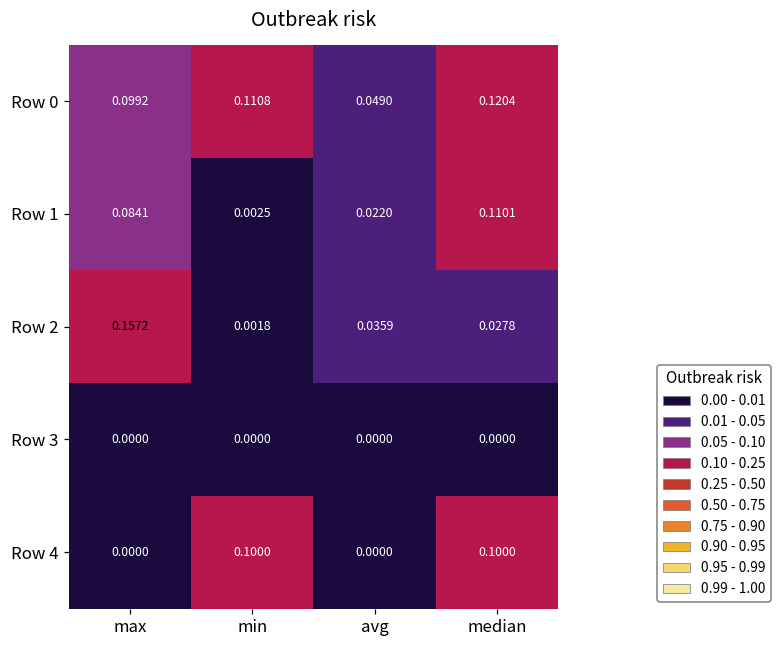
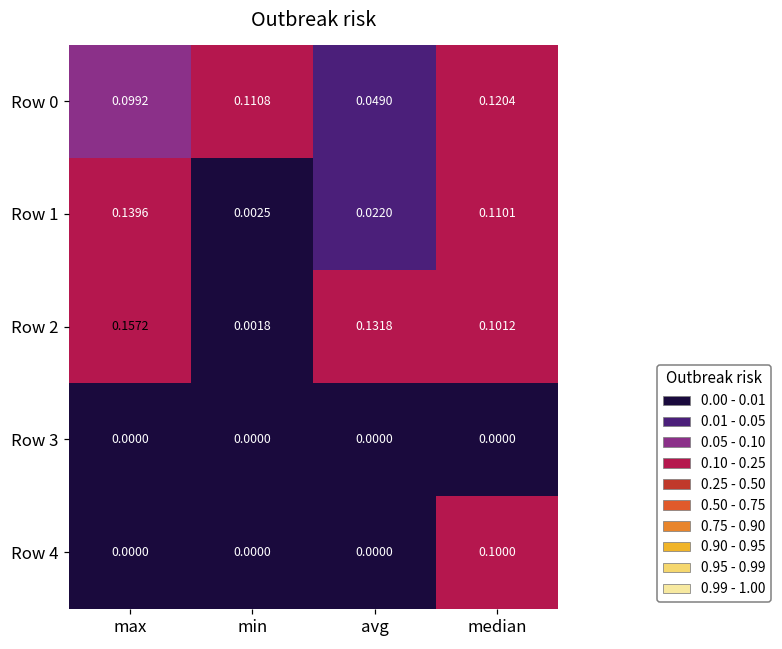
  {
    "Row 0": {
      "max": 0.0992,
      "min": 0.1108,
      "avg": 0.0490,
      "median": 0.1204
    },
    "Row 1": {
-     "max": 0.0841,
+     "max": 0.1396,
      "min": 0.0025,
      "avg": 0.0220,
      "median": 0.1101
    },
    "Row 2": {
      "max": 0.1572,
      "min": 0.0018,
-     "avg": 0.0359,
-     "median": 0.0278
+     "avg": 0.1318,
+     "median": 0.1012
    },
    "Row 3": {
      "max": 0.0000,
      "min": 0.0000,
      "avg": 0.0000,
      "median": 0.0000
    },
    "Row 4": {
      "max": 0.0000,
-     "min": 0.1000,
+     "min": 0.0000,
      "avg": 0.0000,
      "median": 0.1000
    }
  }
